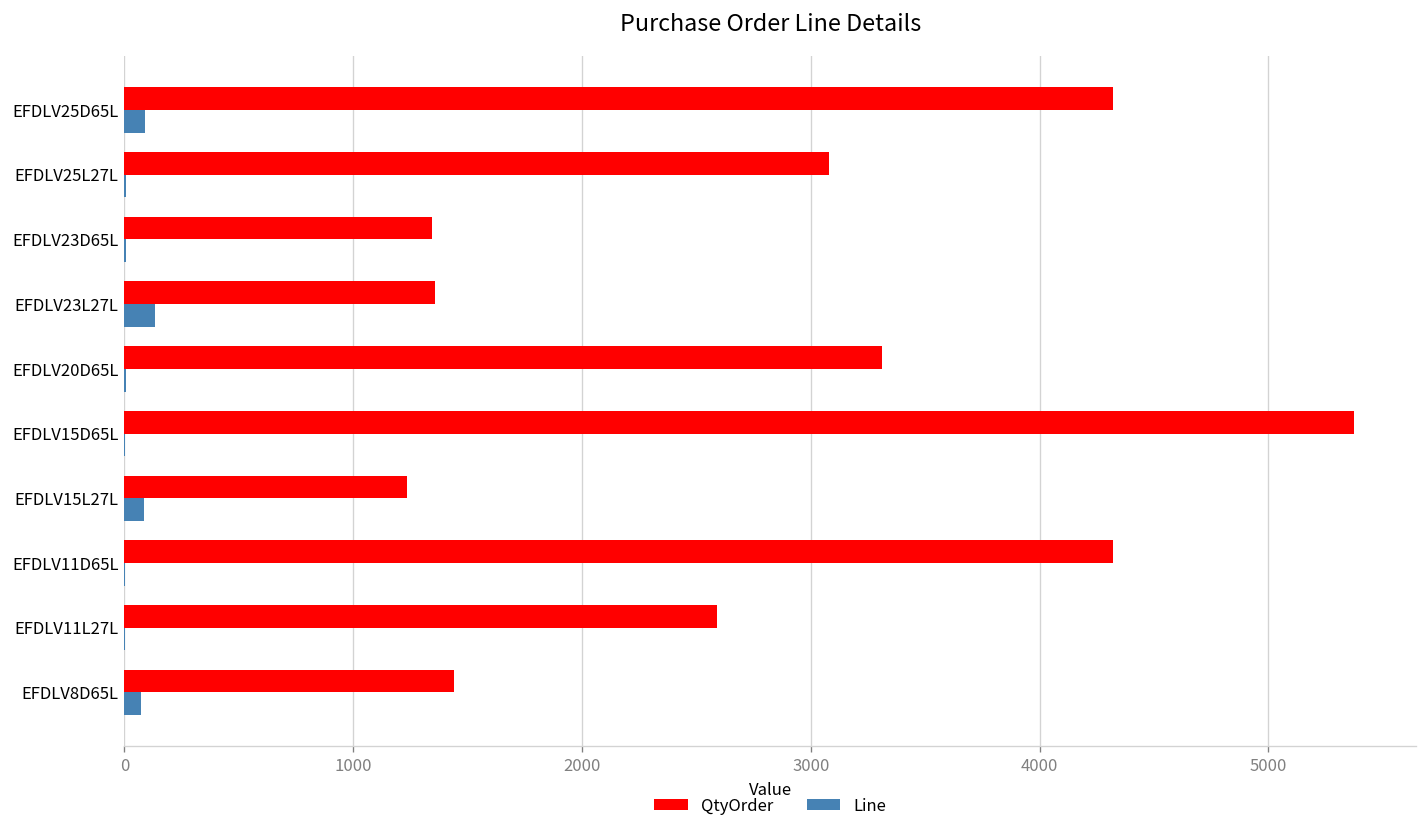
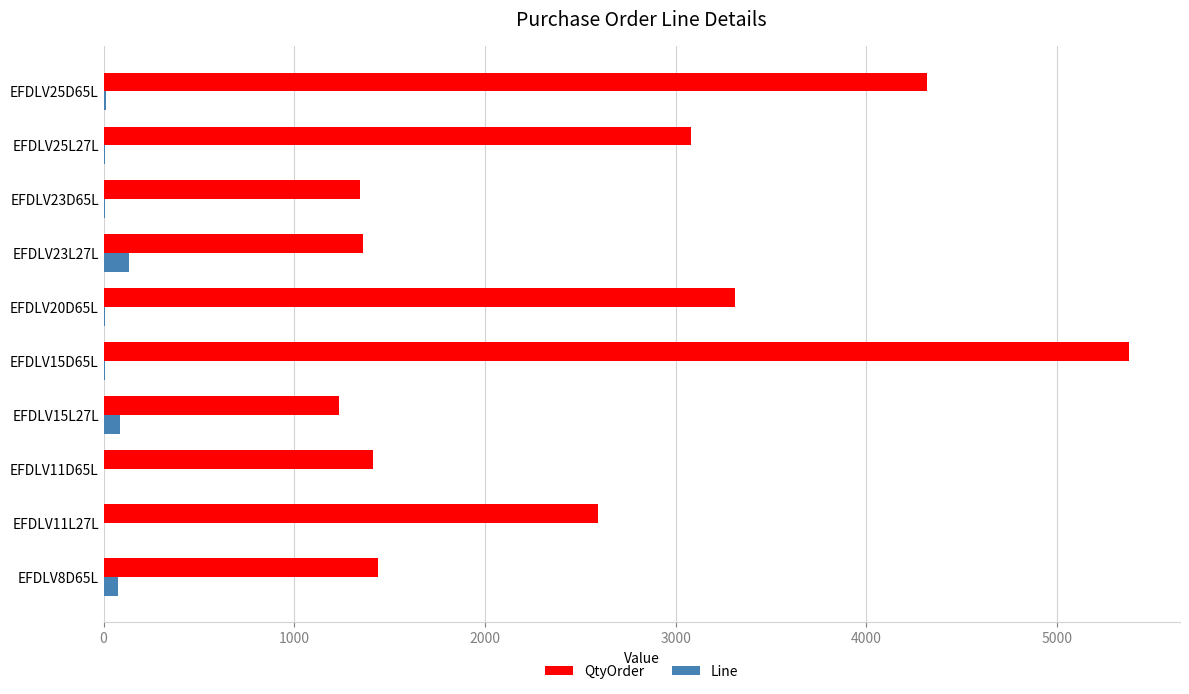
  {
    "QtyOrder": {
      "EFDLV25D65L": 4320,
      "EFDLV25L27L": 3080,
      "EFDLV23D65L": 1340,
      "EFDLV23L27L": 1360,
      "EFDLV20D65L": 3310,
      "EFDLV15D65L": 5380,
      "EFDLV15L27L": 1240,
-     "EFDLV11D65L": 4320,
+     "EFDLV11D65L": 1410,
      "EFDLV11L27L": 2590,
      "EFDLV8D65L": 1440
    },
    "Line": {
-     "EFDLV25D65L": 90,
+     "EFDLV25D65L": 10,
      "EFDLV23L27L": 130,
      "EFDLV15L27L": 90,
      "EFDLV8D65L": 70
    }
  }
